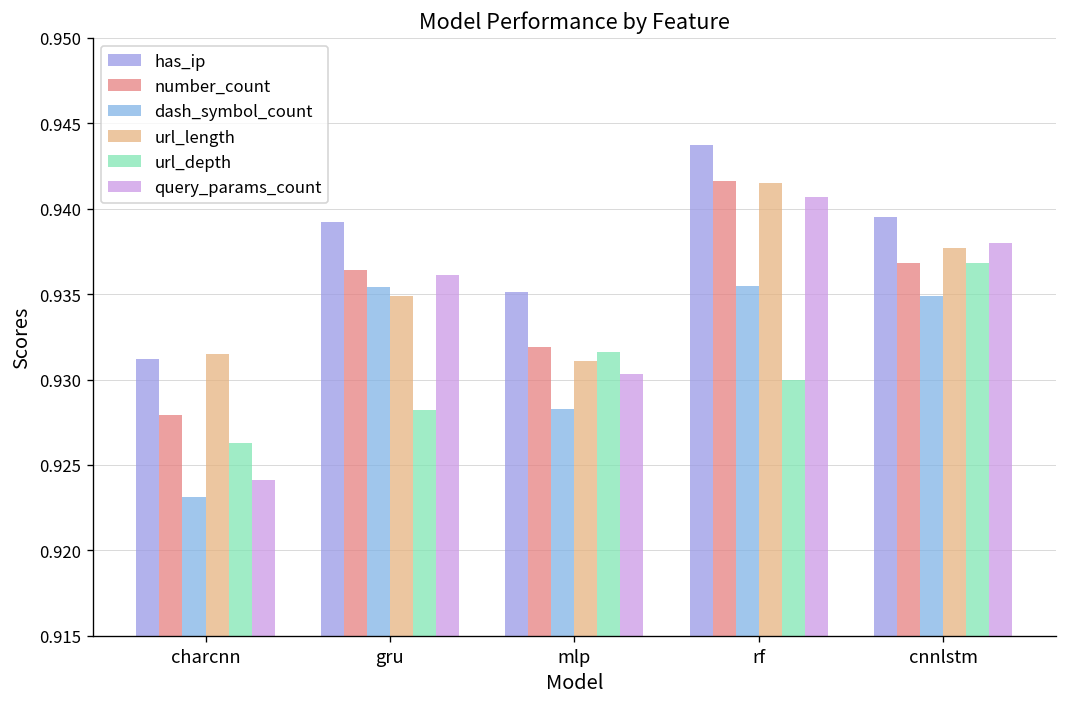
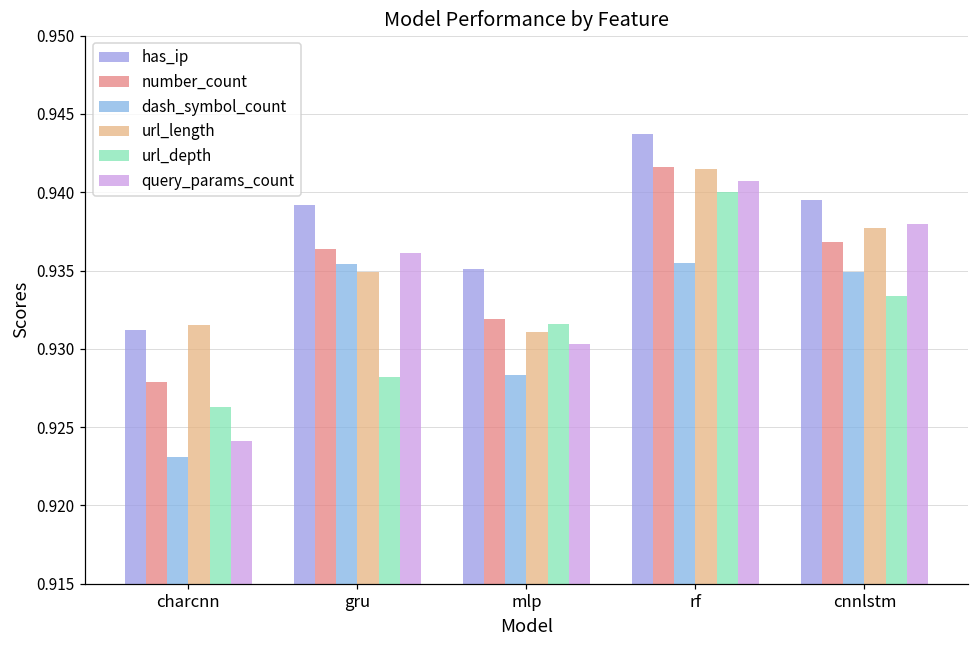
  {
    "url_depth": {
      "charcnn": 0.9263,
      "gru": 0.9282,
      "mlp": 0.9316,
-     "rf": 0.93,
-     "cnnlstm": 0.9368
+     "rf": 0.94,
+     "cnnlstm": 0.9334
    }
  }
